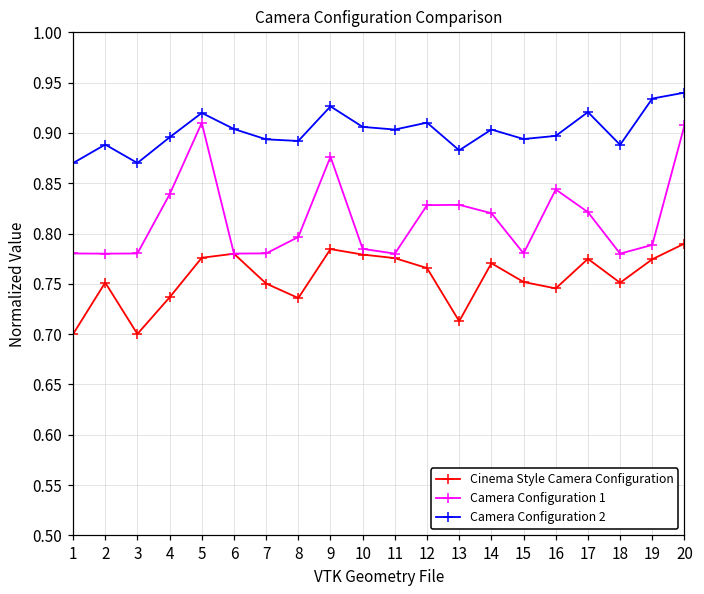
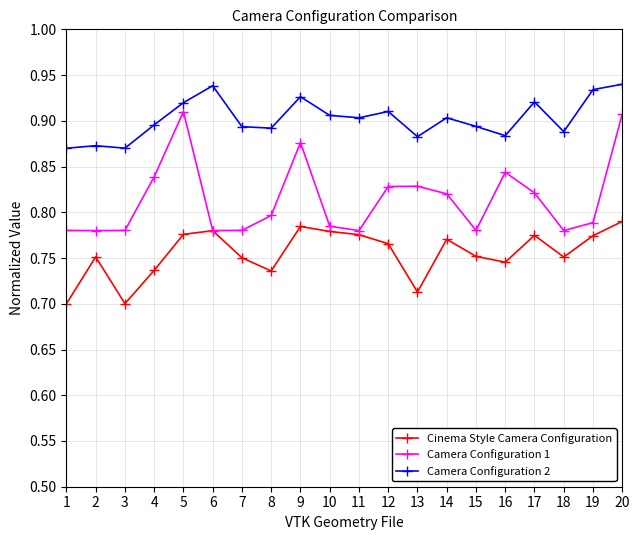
  {
    "Cinema Style Camera Configuration": {
      "1": 0.70,
      "2": 0.75,
      "3": 0.70,
      "4": 0.74,
      "5": 0.78,
      "7": 0.75,
      "8": 0.74,
      "9": 0.78,
      "10": 0.78,
      "11": 0.78,
      "12": 0.77,
      "13": 0.71,
      "14": 0.77,
      "15": 0.75,
      "16": 0.75,
      "17": 0.77,
      "18": 0.75,
      "19": 0.77,
      "20": 0.79
    },
    "Camera Configuration 1": {
      "1": 0.78,
      "2": 0.78,
      "3": 0.78,
      "4": 0.84,
      "5": 0.91,
      "7": 0.78,
      "8": 0.80,
      "9": 0.88,
      "10": 0.78,
      "11": 0.78,
      "12": 0.83,
      "13": 0.83,
      "14": 0.82,
      "15": 0.78,
      "16": 0.84,
      "17": 0.82,
      "18": 0.78,
      "19": 0.79,
      "20": 0.91
    },
    "Camera Configuration 2": {
      "1": 0.87,
-     "2": 0.89,
+     "2": 0.87,
      "3": 0.87,
      "4": 0.90,
      "5": 0.92,
-     "6": 0.90,
+     "6": 0.94,
      "7": 0.89,
      "8": 0.89,
      "9": 0.93,
      "10": 0.91,
      "11": 0.90,
      "12": 0.91,
      "13": 0.88,
      "14": 0.90,
      "15": 0.89,
-     "16": 0.90,
+     "16": 0.88,
      "17": 0.92,
      "18": 0.89,
      "19": 0.93,
      "20": 0.94
    }
  }
